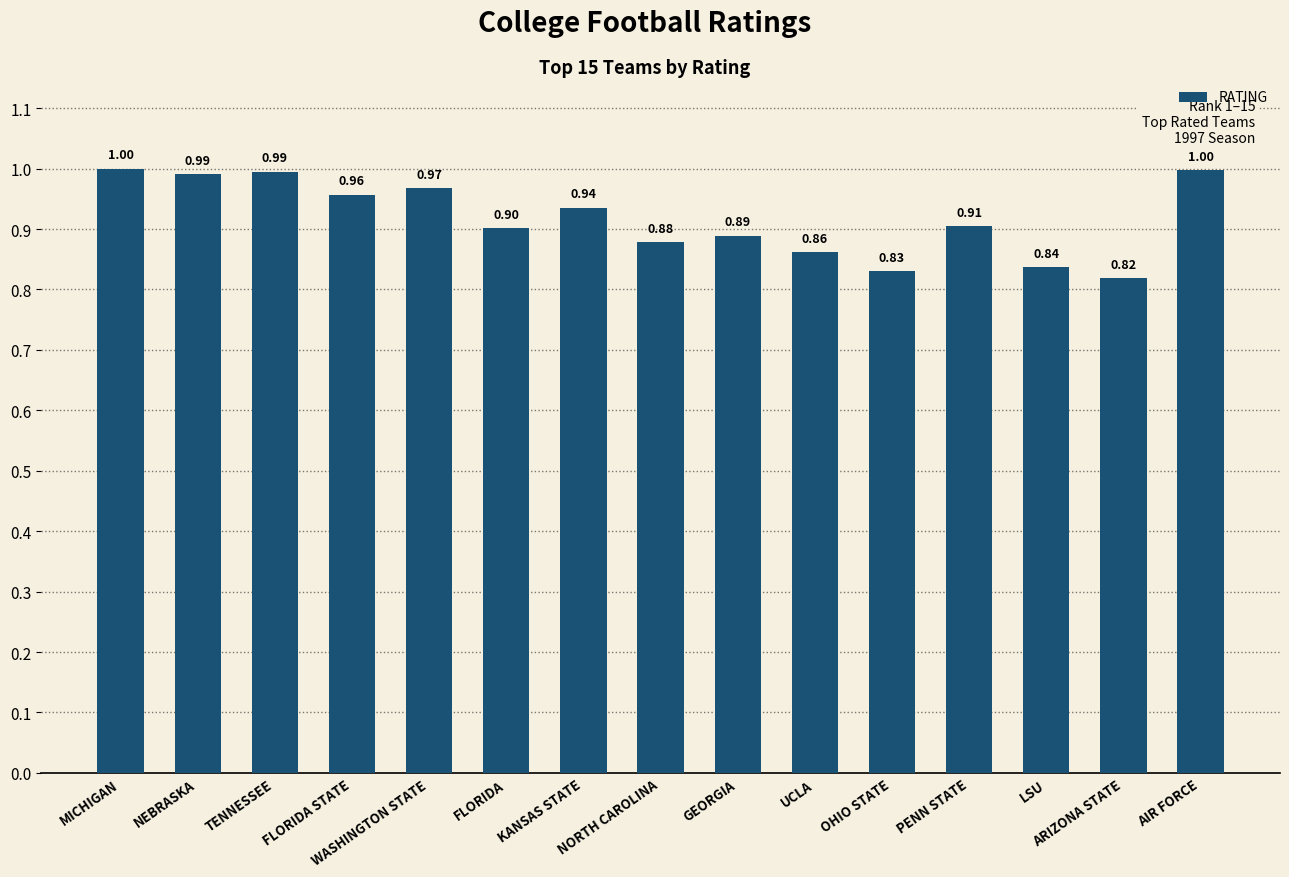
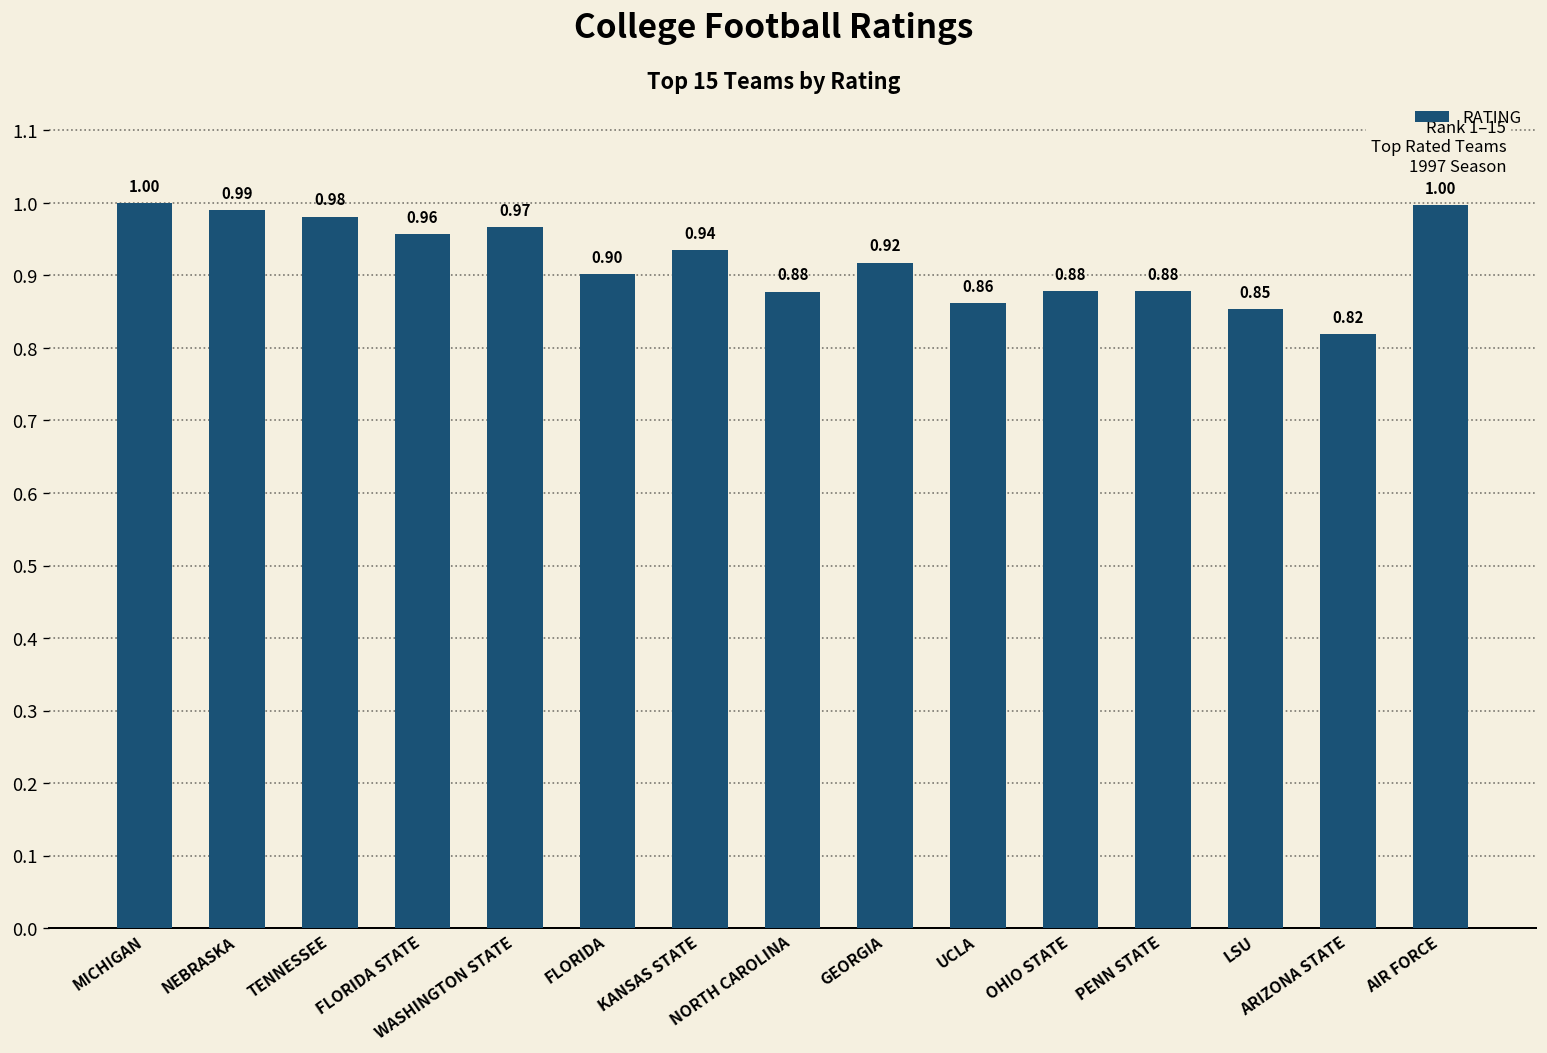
  {
    "MICHIGAN": 1.00,
    "NEBRASKA": 0.99,
-   "TENNESSEE": 0.99,
+   "TENNESSEE": 0.98,
    "FLORIDA STATE": 0.96,
    "WASHINGTON STATE": 0.97,
    "FLORIDA": 0.90,
    "KANSAS STATE": 0.94,
    "NORTH CAROLINA": 0.88,
-   "GEORGIA": 0.89,
+   "GEORGIA": 0.92,
    "UCLA": 0.86,
-   "OHIO STATE": 0.83,
-   "PENN STATE": 0.91,
-   "LSU": 0.84,
+   "OHIO STATE": 0.88,
+   "PENN STATE": 0.88,
+   "LSU": 0.85,
    "ARIZONA STATE": 0.82,
    "AIR FORCE": 1.00
  }
